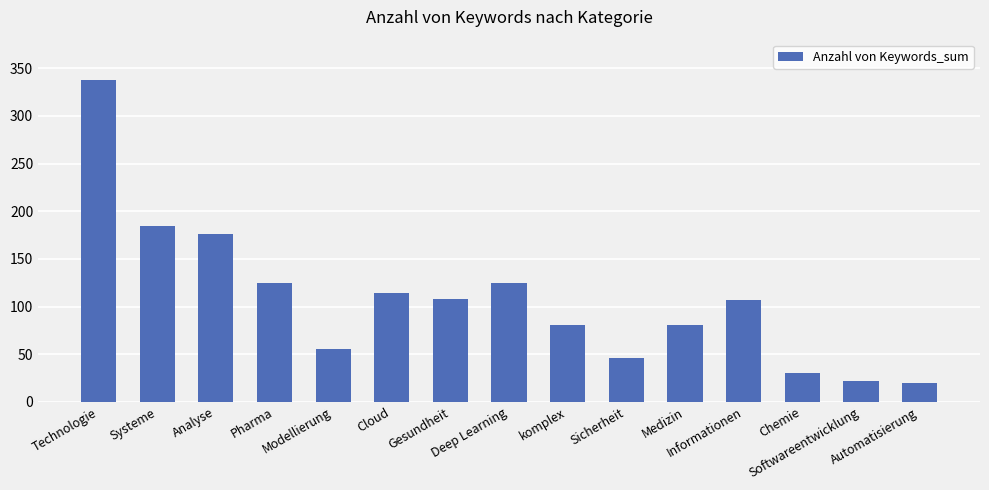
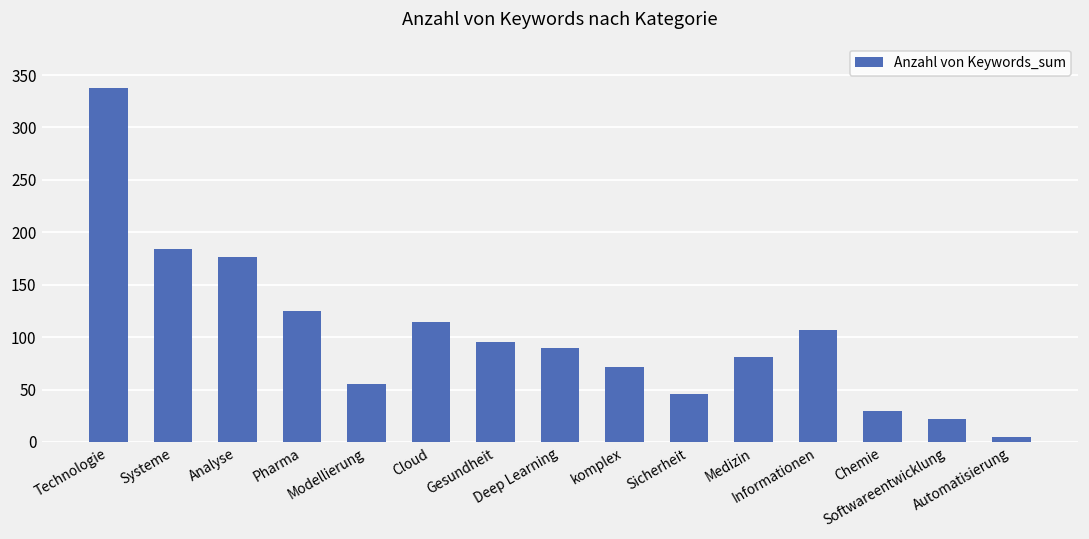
  {
    "Technologie": 340,
    "Systeme": 180,
    "Analyse": 180,
    "Pharma": 130,
    "Modellierung": 60,
    "Cloud": 110,
-   "Gesundheit": 110,
-   "Deep Learning": 130,
-   "komplex": 80,
+   "Gesundheit": 100,
+   "Deep Learning": 90,
+   "komplex": 70,
    "Sicherheit": 50,
    "Medizin": 80,
    "Informationen": 110,
    "Chemie": 30,
    "Softwareentwicklung": 20,
-   "Automatisierung": 20
+   "Automatisierung": 10
  }
